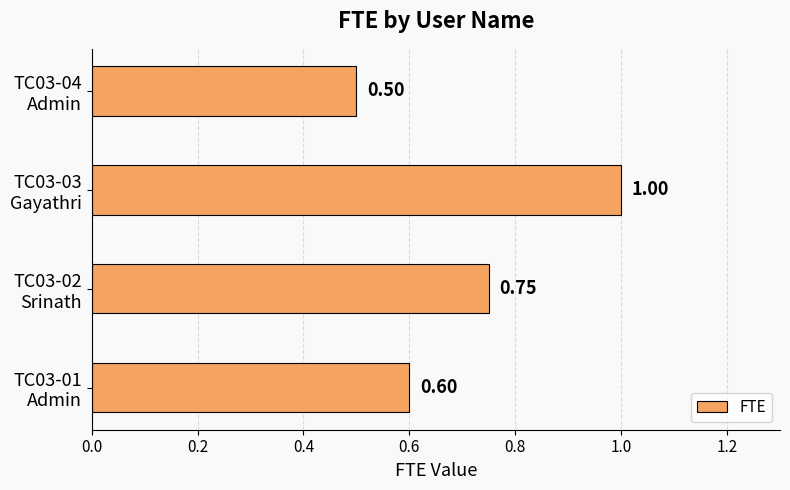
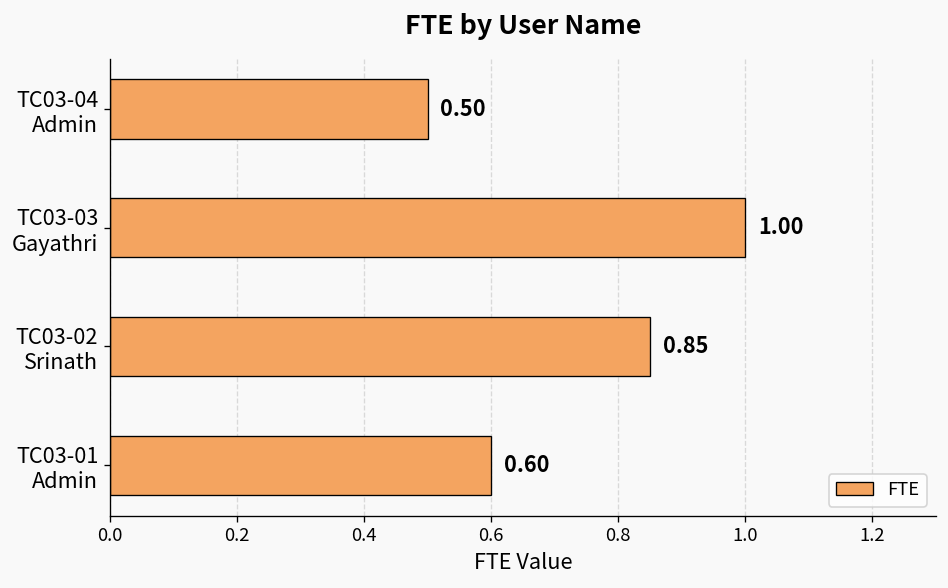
  {
    "TC03-04 Admin": 0.50,
    "TC03-03 Gayathri": 1.00,
-   "TC03-02 Srinath": 0.75,
+   "TC03-02 Srinath": 0.85,
    "TC03-01 Admin": 0.60
  }
